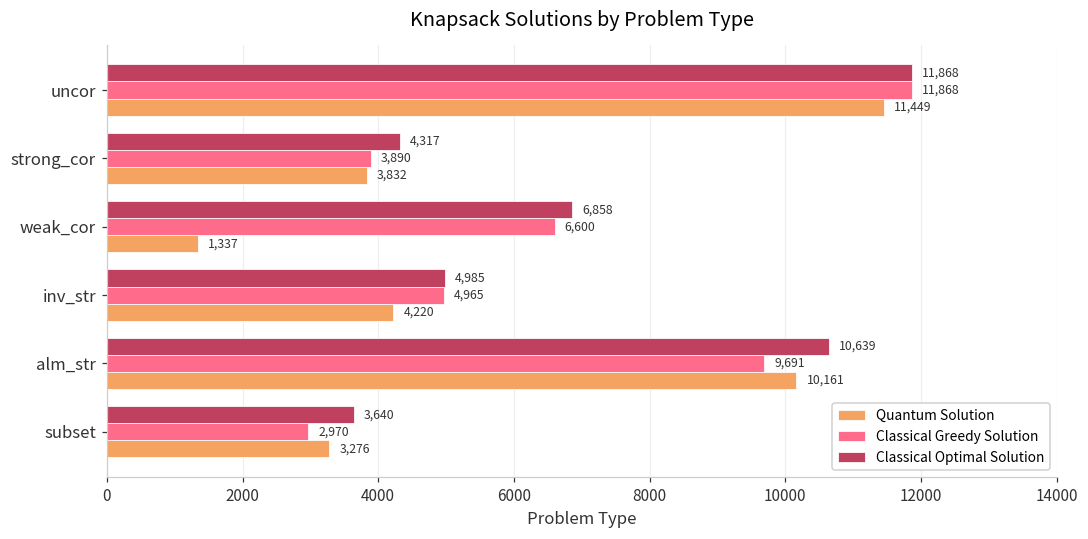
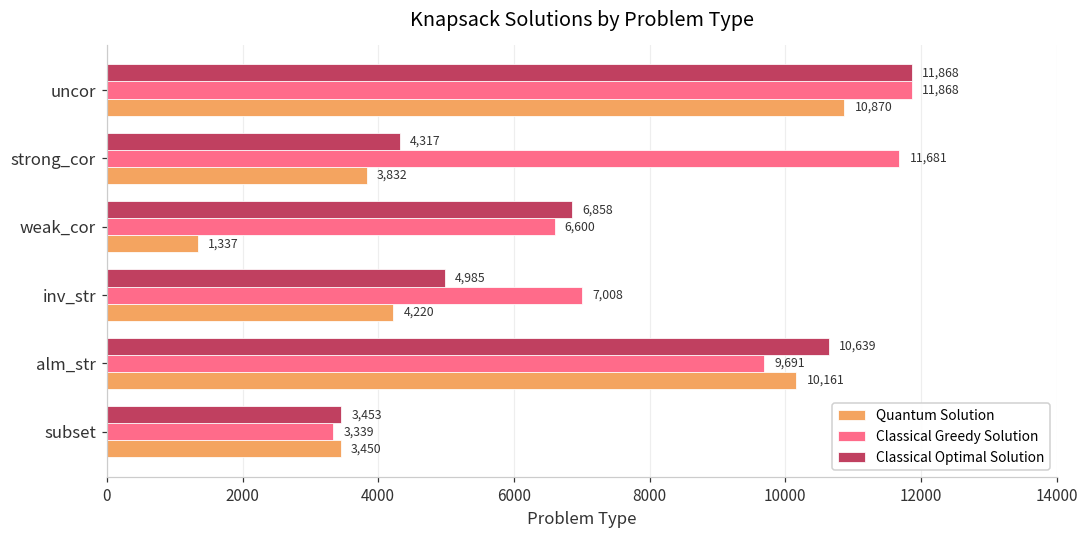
  {
    "Quantum Solution": {
-     "uncor": "11,449",
+     "uncor": "10,870",
      "strong_cor": "3,832",
      "weak_cor": "1,337",
      "inv_str": "4,220",
      "alm_str": "10,161",
-     "subset": "3,276"
+     "subset": "3,450"
    },
    "Classical Greedy Solution": {
      "uncor": "11,868",
-     "strong_cor": "3,890",
+     "strong_cor": "11,681",
      "weak_cor": "6,600",
-     "inv_str": "4,965",
+     "inv_str": "7,008",
      "alm_str": "9,691",
-     "subset": "2,970"
+     "subset": "3,339"
    },
    "Classical Optimal Solution": {
      "uncor": "11,868",
      "strong_cor": "4,317",
      "weak_cor": "6,858",
      "inv_str": "4,985",
      "alm_str": "10,639",
-     "subset": "3,640"
+     "subset": "3,453"
    }
  }
